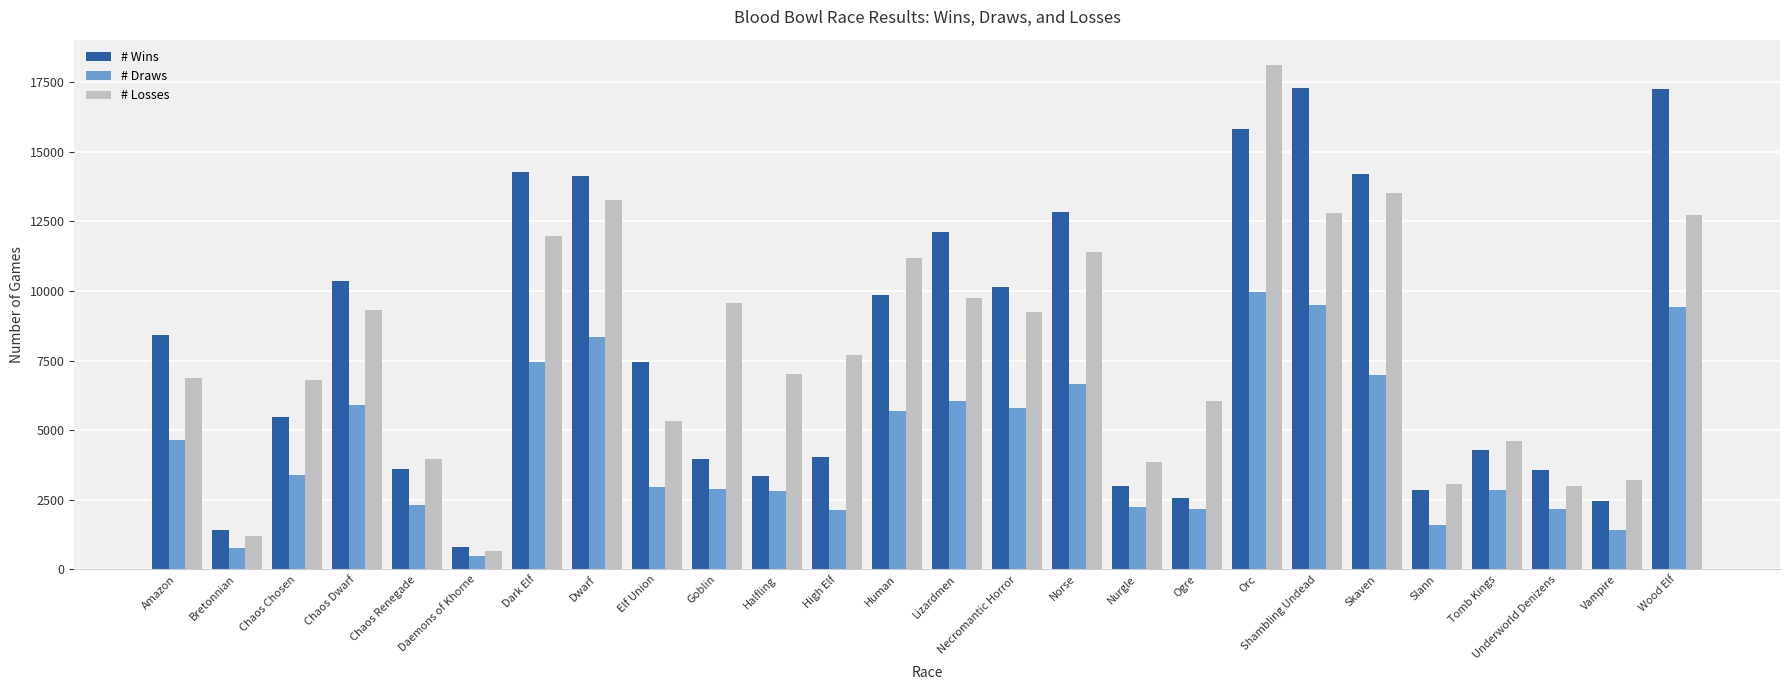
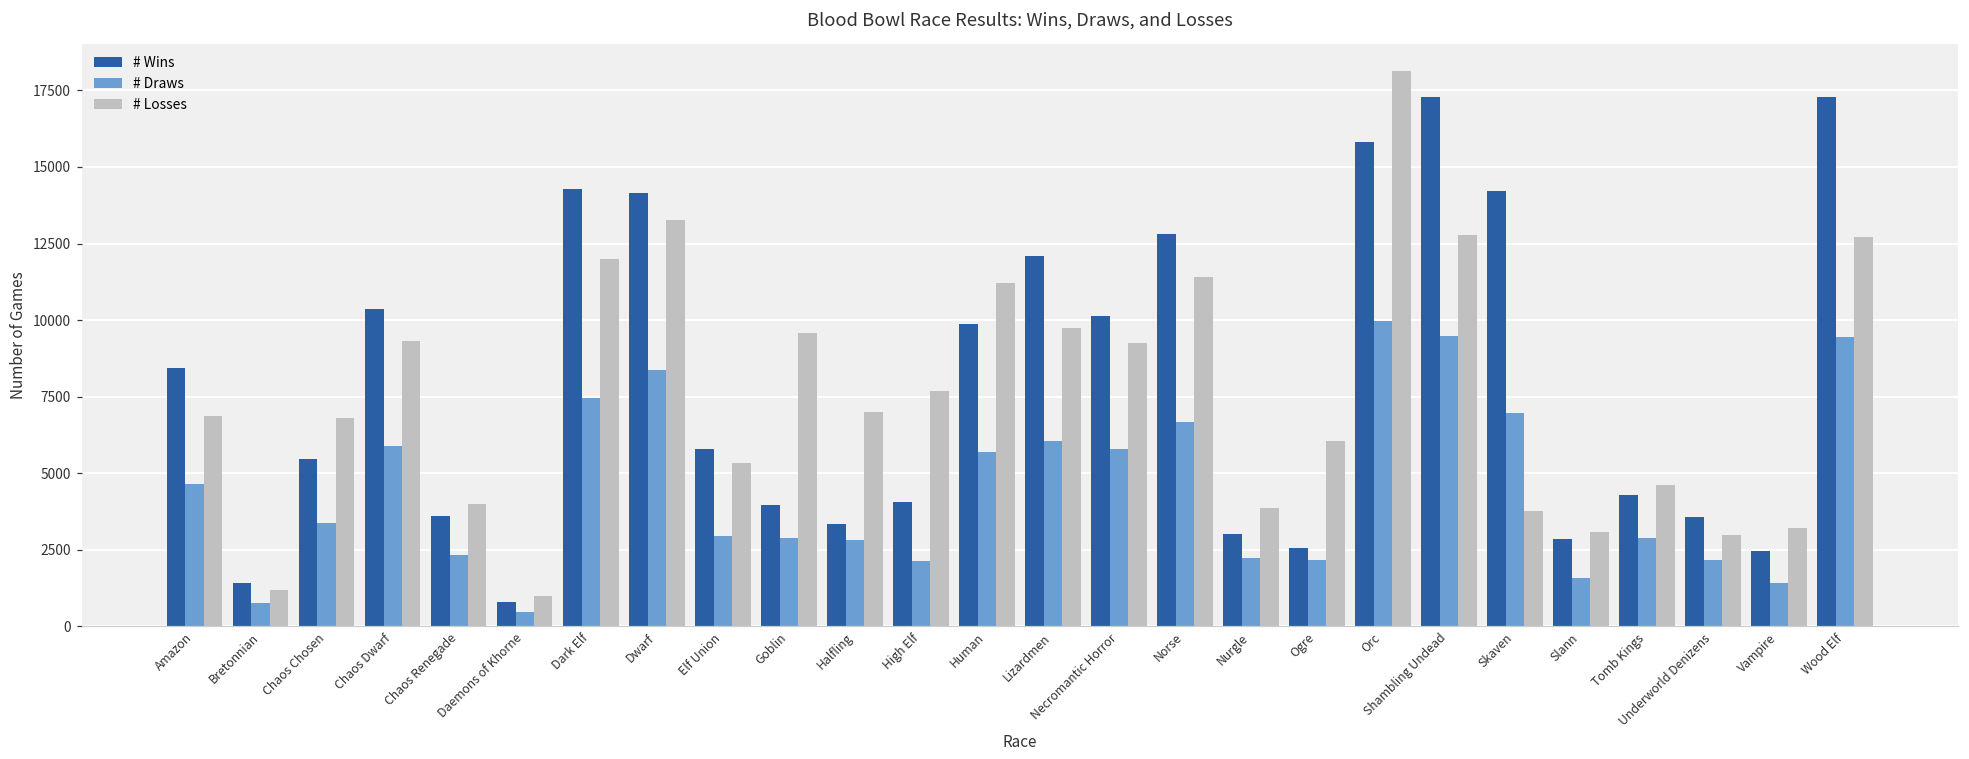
  {
    "# Wins": {
      "Amazon": 8400,
      "Bretonnian": 1400,
      "Chaos Chosen": 5500,
      "Chaos Dwarf": 10400,
      "Chaos Renegade": 3600,
      "Daemons of Khorne": 800,
      "Dark Elf": 14300,
      "Dwarf": 14100,
-     "Elf Union": 7500,
+     "Elf Union": 5800,
      "Goblin": 4000,
      "Halfling": 3300,
      "High Elf": 4000,
      "Human": 9900,
      "Lizardmen": 12100,
      "Necromantic Horror": 10100,
      "Norse": 12800,
      "Nurgle": 3000,
      "Ogre": 2600,
      "Orc": 15800,
      "Shambling Undead": 17300,
      "Skaven": 14200,
      "Slann": 2900,
      "Tomb Kings": 4300,
      "Underworld Denizens": 3600,
      "Vampire": 2400,
      "Wood Elf": 17300
    },
    "# Draws": {
      "Amazon": 4600,
      "Bretonnian": 800,
      "Chaos Chosen": 3400,
      "Chaos Dwarf": 5900,
      "Chaos Renegade": 2300,
      "Daemons of Khorne": 500,
      "Dark Elf": 7400,
      "Dwarf": 8400,
      "Elf Union": 3000,
      "Goblin": 2900,
      "Halfling": 2800,
      "High Elf": 2100,
      "Human": 5700,
      "Lizardmen": 6100,
      "Necromantic Horror": 5800,
      "Norse": 6700,
      "Nurgle": 2200,
      "Ogre": 2200,
      "Orc": 10000,
      "Shambling Undead": 9500,
      "Skaven": 7000,
      "Slann": 1600,
      "Tomb Kings": 2900,
      "Underworld Denizens": 2200,
      "Vampire": 1400,
      "Wood Elf": 9400
    },
    "# Losses": {
      "Amazon": 6900,
      "Bretonnian": 1200,
      "Chaos Chosen": 6800,
      "Chaos Dwarf": 9300,
      "Chaos Renegade": 4000,
-     "Daemons of Khorne": 700,
+     "Daemons of Khorne": 1000,
      "Dark Elf": 12000,
      "Dwarf": 13300,
      "Elf Union": 5300,
      "Goblin": 9600,
      "Halfling": 7000,
      "High Elf": 7700,
      "Human": 11200,
      "Lizardmen": 9800,
      "Necromantic Horror": 9300,
      "Norse": 11400,
      "Nurgle": 3900,
      "Ogre": 6100,
      "Orc": 18100,
      "Shambling Undead": 12800,
-     "Skaven": 13500,
+     "Skaven": 3800,
      "Slann": 3100,
      "Tomb Kings": 4600,
      "Underworld Denizens": 3000,
      "Vampire": 3200,
      "Wood Elf": 12700
    }
  }
